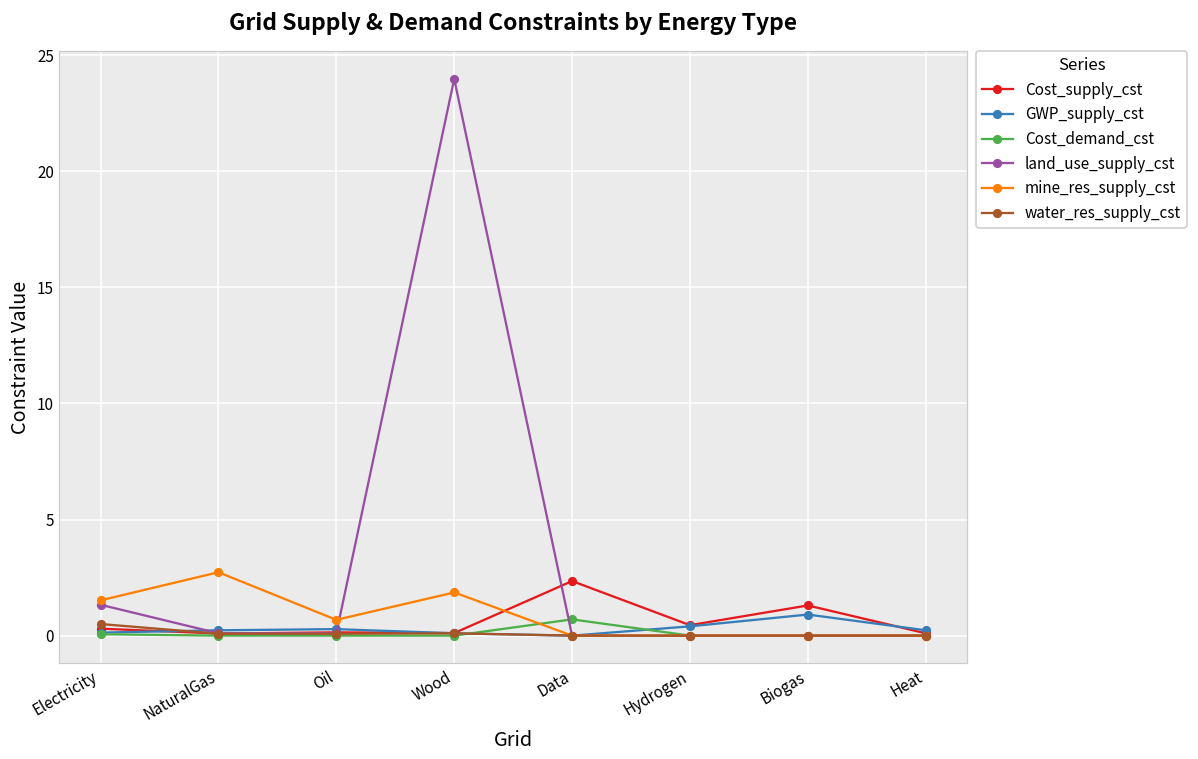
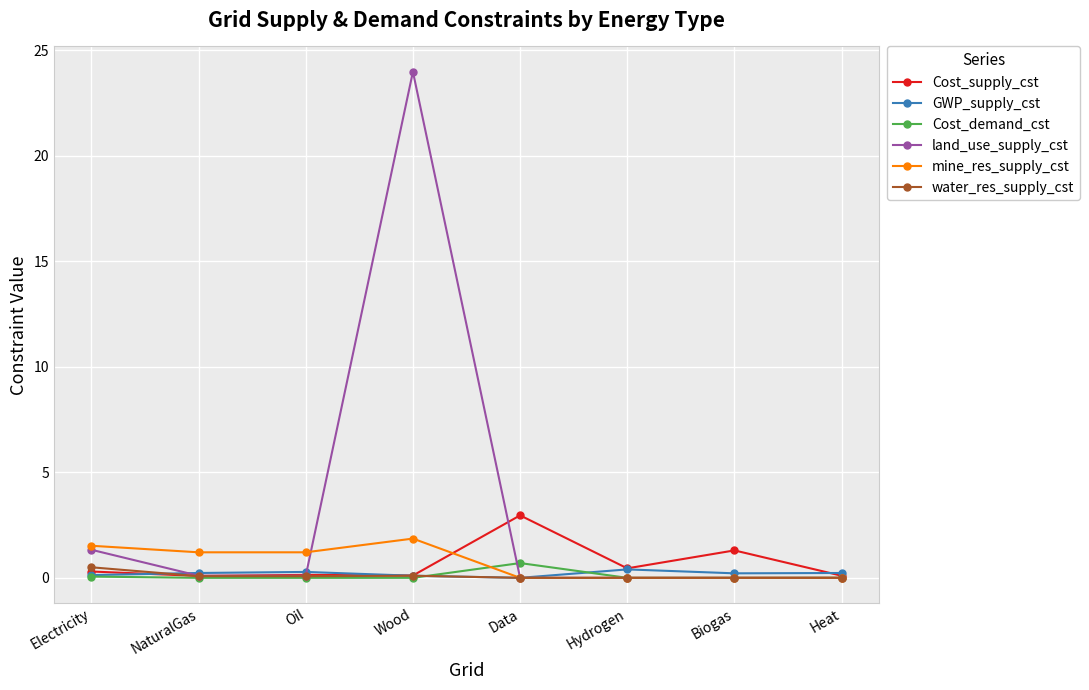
  {
    "Cost_supply_cst": {
      "Electricity": 0.3,
-     "Data": 2.4,
+     "Data": 3.0,
      "Biogas": 1.3
    },
    "GWP_supply_cst": {
      "NaturalGas": 0.2,
      "Oil": 0.3,
-     "Biogas": 0.9,
+     "Biogas": 0.2,
      "Heat": 0.2
    },
    "Cost_demand_cst": {
      "Data": 0.7
    },
    "land_use_supply_cst": {
      "Electricity": 1.3,
      "Wood": 24.0
    },
    "mine_res_supply_cst": {
      "Electricity": 1.5,
-     "NaturalGas": 2.7,
-     "Oil": 0.7,
+     "NaturalGas": 1.2,
+     "Oil": 1.2,
      "Wood": 1.9
    },
    "water_res_supply_cst": {
      "Electricity": 0.5
    }
  }
